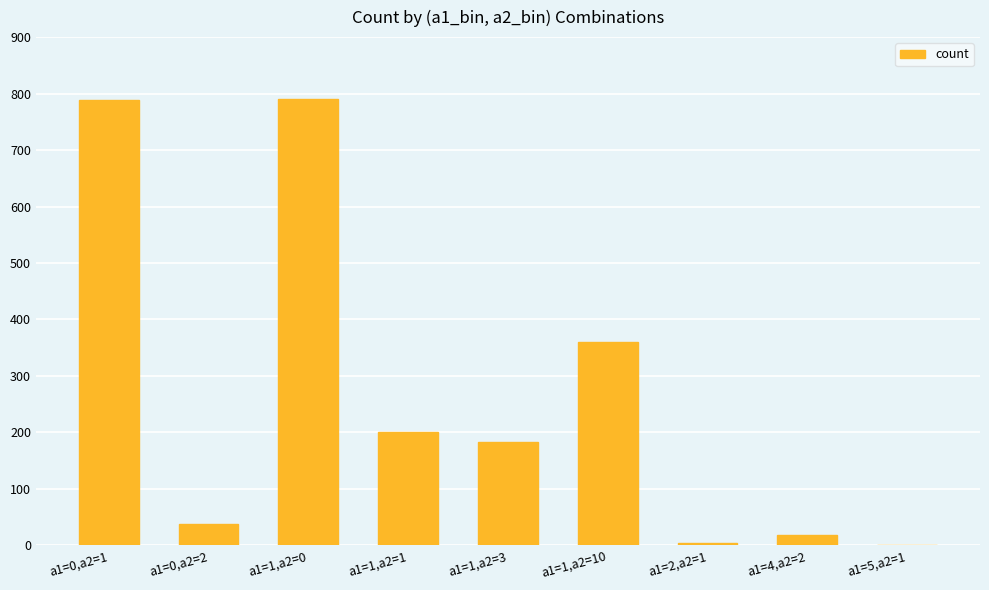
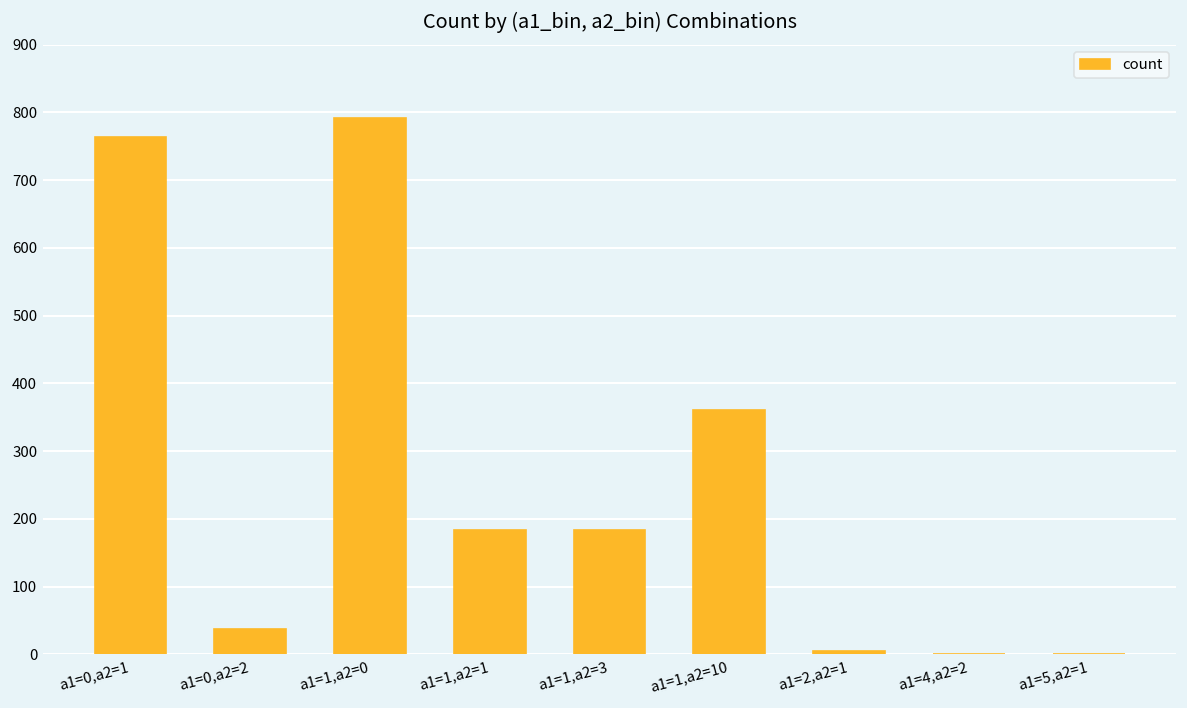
  {
-   "a1=0,a2=1": 790,
+   "a1=0,a2=1": 760,
    "a1=0,a2=2": 40,
    "a1=1,a2=0": 790,
-   "a1=1,a2=1": 200,
+   "a1=1,a2=1": 180,
    "a1=1,a2=3": 180,
    "a1=1,a2=10": 360,
    "a1=2,a2=1": 10,
-   "a1=4,a2=2": 20
+   "a1=4,a2=2": 0
  }
